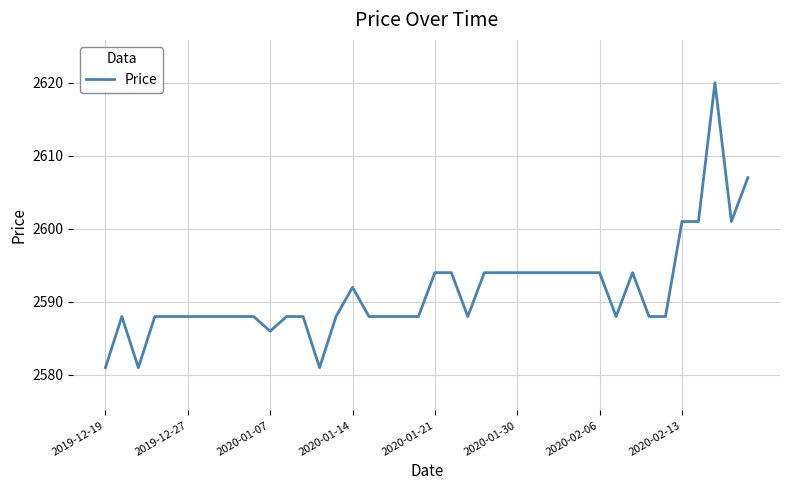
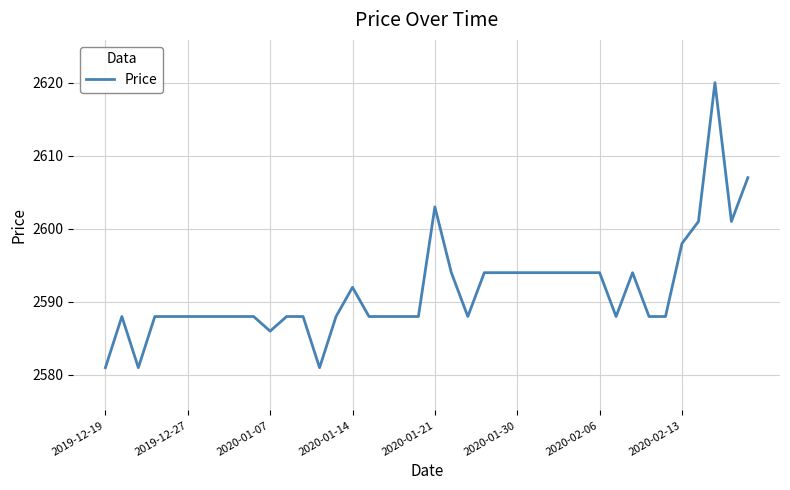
  {
    "2019-12-19": 2581,
    "2019-12-27": 2588,
    "2020-01-07": 2586,
    "2020-01-14": 2592,
-   "2020-01-21": 2594,
+   "2020-01-21": 2603,
    "2020-01-30": 2594,
    "2020-02-06": 2594,
-   "2020-02-13": 2601
+   "2020-02-13": 2598
  }
